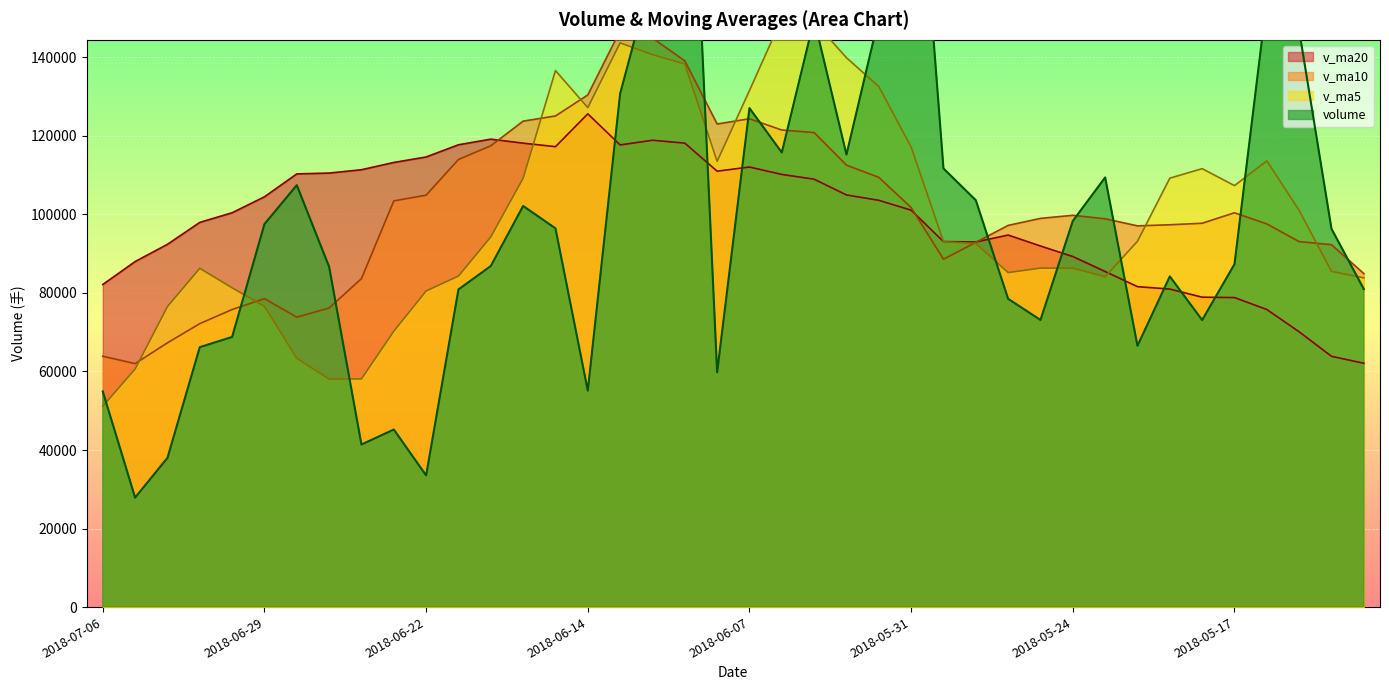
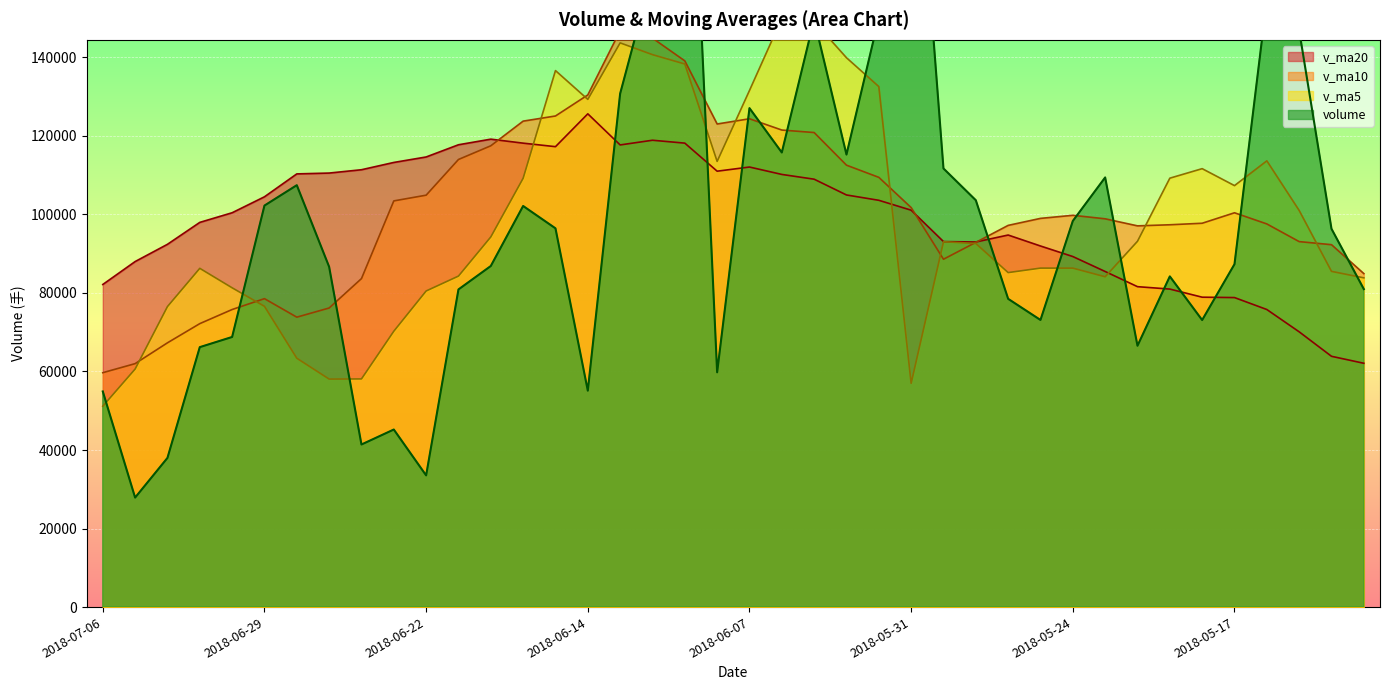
  {
    "v_ma20": {
      "2018-07-06": 82000,
      "2018-06-29": 104000,
      "2018-06-22": 115000,
      "2018-06-14": 126000,
      "2018-06-07": 112000,
      "2018-05-31": 101000,
      "2018-05-24": 89000,
      "2018-05-17": 79000
    },
    "v_ma10": {
-     "2018-07-06": 64000,
+     "2018-07-06": 60000,
      "2018-06-29": 79000,
      "2018-06-22": 105000,
      "2018-06-14": 130000,
      "2018-06-07": 124000,
      "2018-05-31": 102000,
      "2018-05-24": 100000,
      "2018-05-17": 100000
    },
    "v_ma5": {
      "2018-07-06": 51000,
      "2018-06-29": 77000,
      "2018-06-22": 80000,
-     "2018-06-14": 127000,
+     "2018-06-14": 129000,
      "2018-06-07": 132000,
-     "2018-05-31": 117000,
+     "2018-05-31": 57000,
      "2018-05-24": 86000,
      "2018-05-17": 107000
    },
    "volume": {
      "2018-07-06": 55000,
-     "2018-06-29": 98000,
+     "2018-06-29": 102000,
      "2018-06-22": 34000,
      "2018-06-14": 55000,
      "2018-06-07": 127000,
      "2018-05-24": 98000,
      "2018-05-17": 87000
    }
  }
